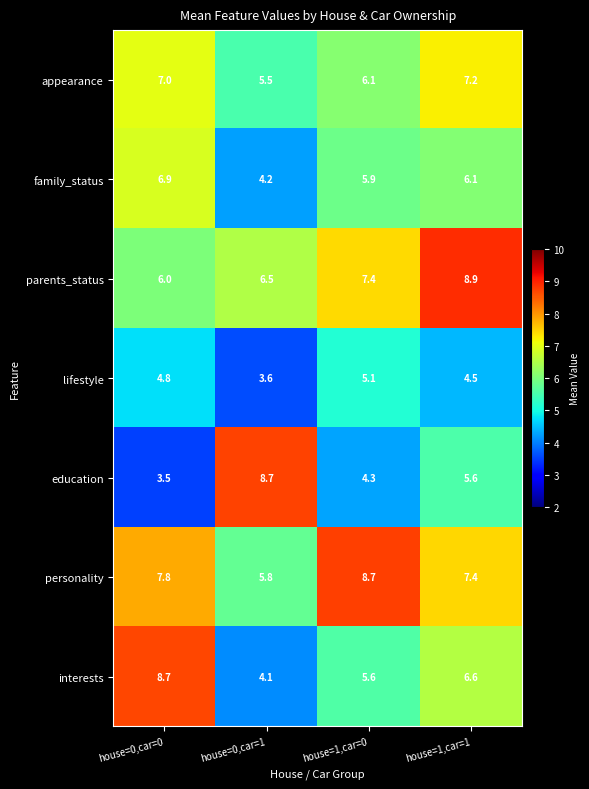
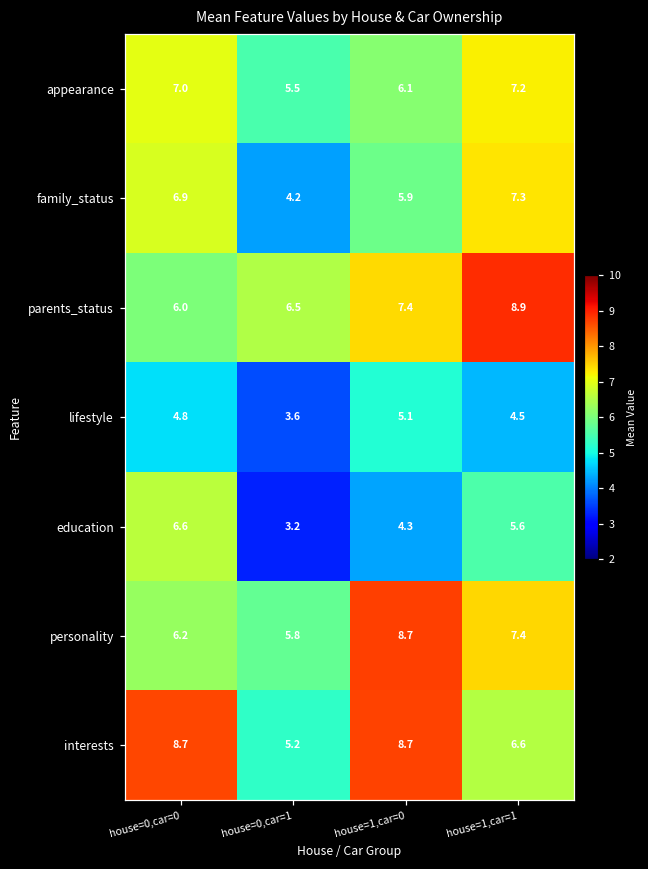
  {
    "appearance": {
      "house=0,car=0": 7.0,
      "house=0,car=1": 5.5,
      "house=1,car=0": 6.1,
      "house=1,car=1": 7.2
    },
    "family_status": {
      "house=0,car=0": 6.9,
      "house=0,car=1": 4.2,
      "house=1,car=0": 5.9,
-     "house=1,car=1": 6.1
+     "house=1,car=1": 7.3
    },
    "parents_status": {
      "house=0,car=0": 6.0,
      "house=0,car=1": 6.5,
      "house=1,car=0": 7.4,
      "house=1,car=1": 8.9
    },
    "lifestyle": {
      "house=0,car=0": 4.8,
      "house=0,car=1": 3.6,
      "house=1,car=0": 5.1,
      "house=1,car=1": 4.5
    },
    "education": {
-     "house=0,car=0": 3.5,
-     "house=0,car=1": 8.7,
+     "house=0,car=0": 6.6,
+     "house=0,car=1": 3.2,
      "house=1,car=0": 4.3,
      "house=1,car=1": 5.6
    },
    "personality": {
-     "house=0,car=0": 7.8,
+     "house=0,car=0": 6.2,
      "house=0,car=1": 5.8,
      "house=1,car=0": 8.7,
      "house=1,car=1": 7.4
    },
    "interests": {
      "house=0,car=0": 8.7,
-     "house=0,car=1": 4.1,
-     "house=1,car=0": 5.6,
+     "house=0,car=1": 5.2,
+     "house=1,car=0": 8.7,
      "house=1,car=1": 6.6
    }
  }
